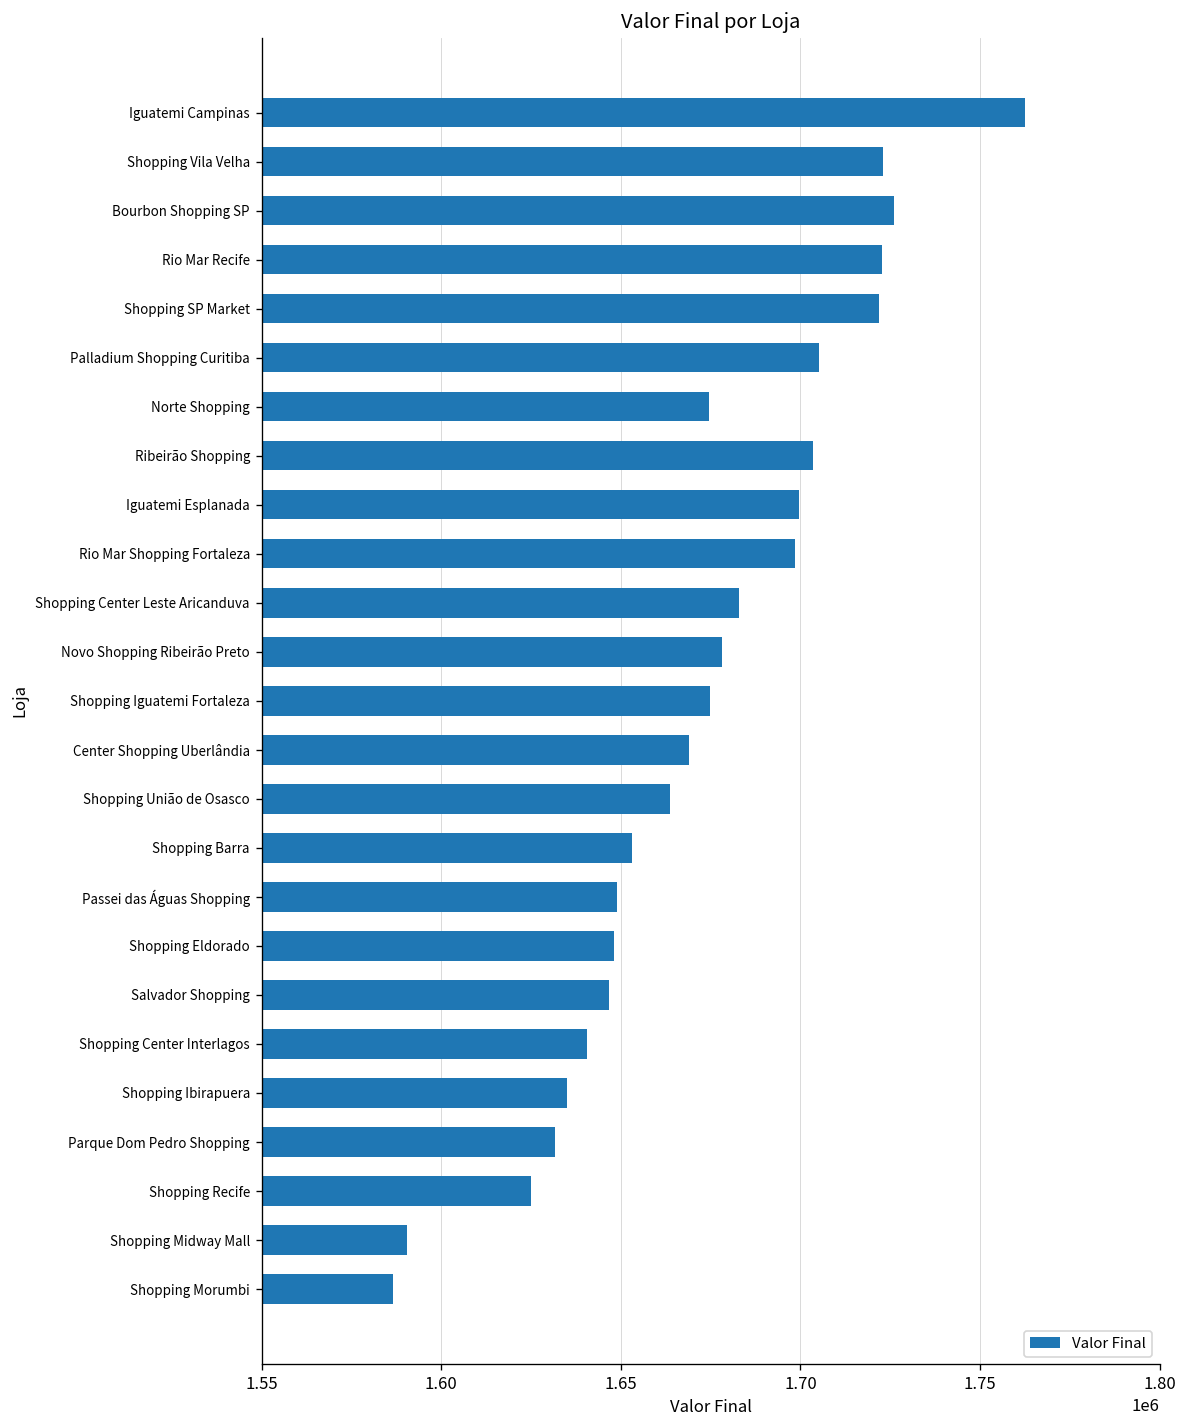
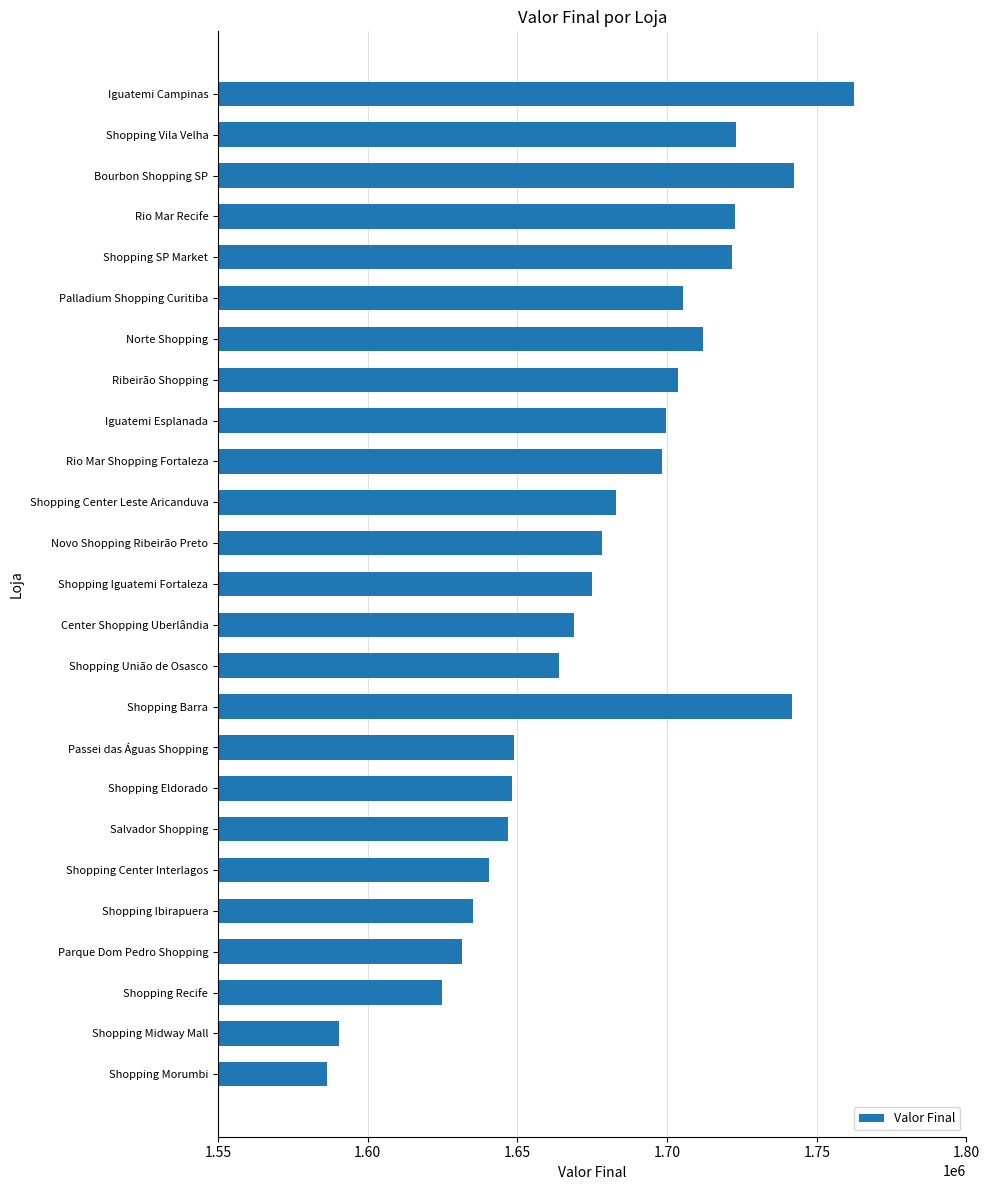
  {
    "Iguatemi Campinas": 1762000,
    "Shopping Vila Velha": 1723000,
-   "Bourbon Shopping SP": 1726000,
+   "Bourbon Shopping SP": 1742000,
    "Rio Mar Recife": 1723000,
    "Shopping SP Market": 1722000,
    "Palladium Shopping Curitiba": 1705000,
-   "Norte Shopping": 1674000,
+   "Norte Shopping": 1712000,
    "Ribeirão Shopping": 1704000,
    "Iguatemi Esplanada": 1700000,
    "Rio Mar Shopping Fortaleza": 1698000,
    "Shopping Center Leste Aricanduva": 1683000,
    "Novo Shopping Ribeirão Preto": 1678000,
    "Shopping Iguatemi Fortaleza": 1675000,
    "Center Shopping Uberlândia": 1669000,
    "Shopping União de Osasco": 1664000,
-   "Shopping Barra": 1653000,
+   "Shopping Barra": 1742000,
    "Passei das Águas Shopping": 1649000,
    "Shopping Eldorado": 1648000,
    "Salvador Shopping": 1647000,
    "Shopping Center Interlagos": 1640000,
    "Shopping Ibirapuera": 1635000,
    "Parque Dom Pedro Shopping": 1632000,
    "Shopping Recife": 1625000,
    "Shopping Midway Mall": 1590000,
    "Shopping Morumbi": 1586000
  }
